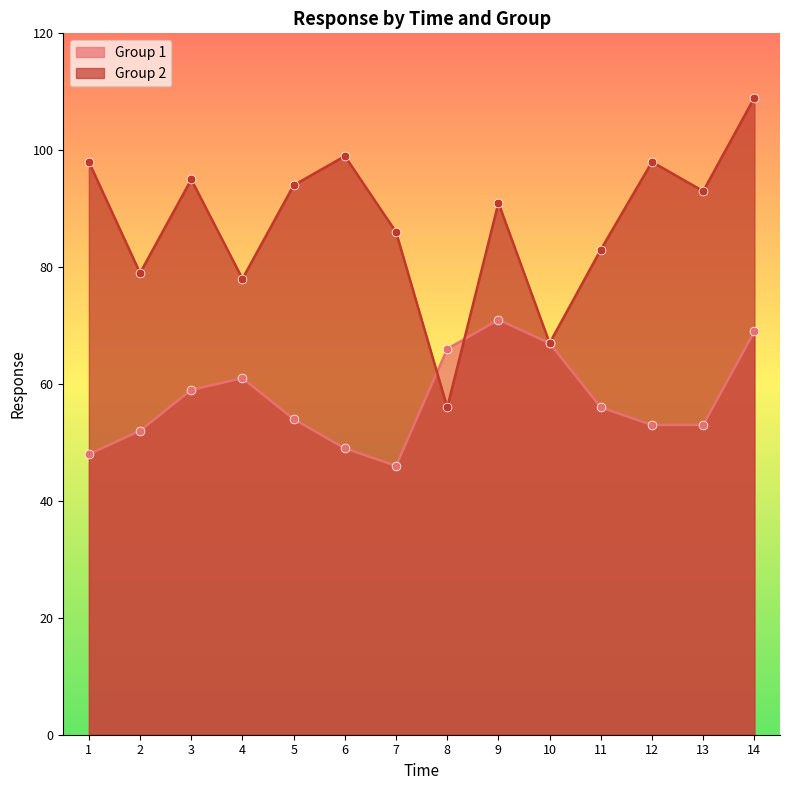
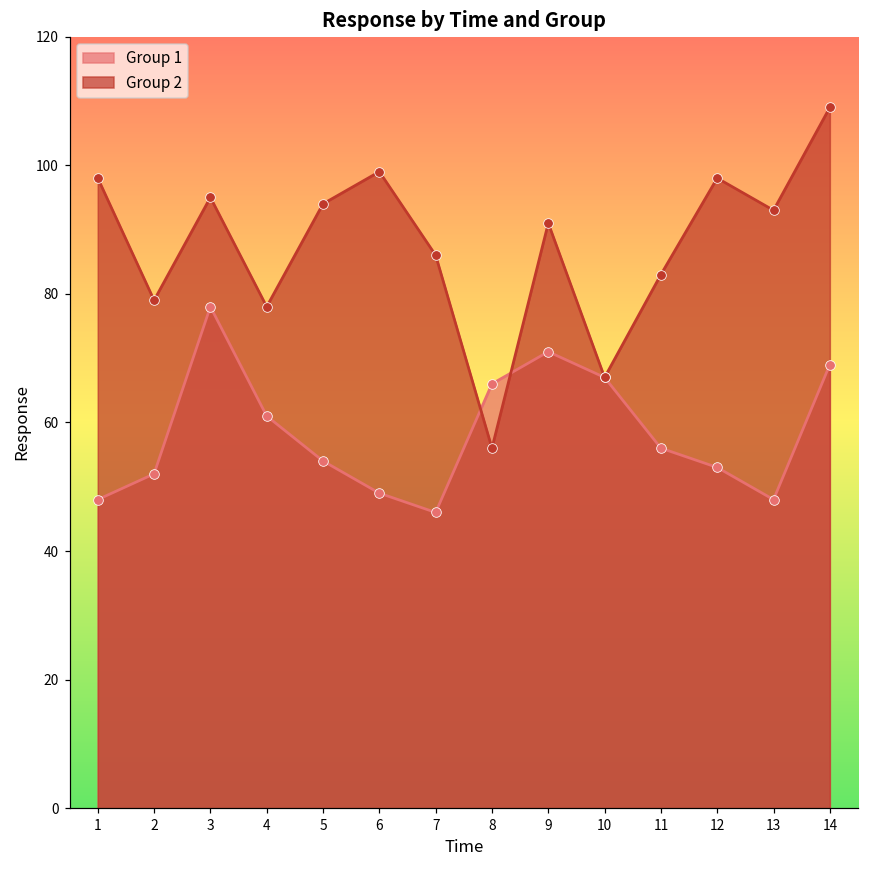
  {
    "Group 1": {
      "1": 48,
      "2": 52,
-     "3": 59,
+     "3": 78,
      "4": 61,
      "5": 54,
      "6": 49,
      "7": 46,
      "8": 66,
      "9": 71,
      "11": 56,
      "12": 53,
-     "13": 53,
+     "13": 48,
      "14": 69
    },
    "Group 2": {
      "1": 98,
      "2": 79,
      "3": 95,
      "4": 78,
      "5": 94,
      "6": 99,
      "7": 86,
      "8": 56,
      "9": 91,
      "11": 83,
      "12": 98,
      "13": 93,
      "14": 109
    }
  }
